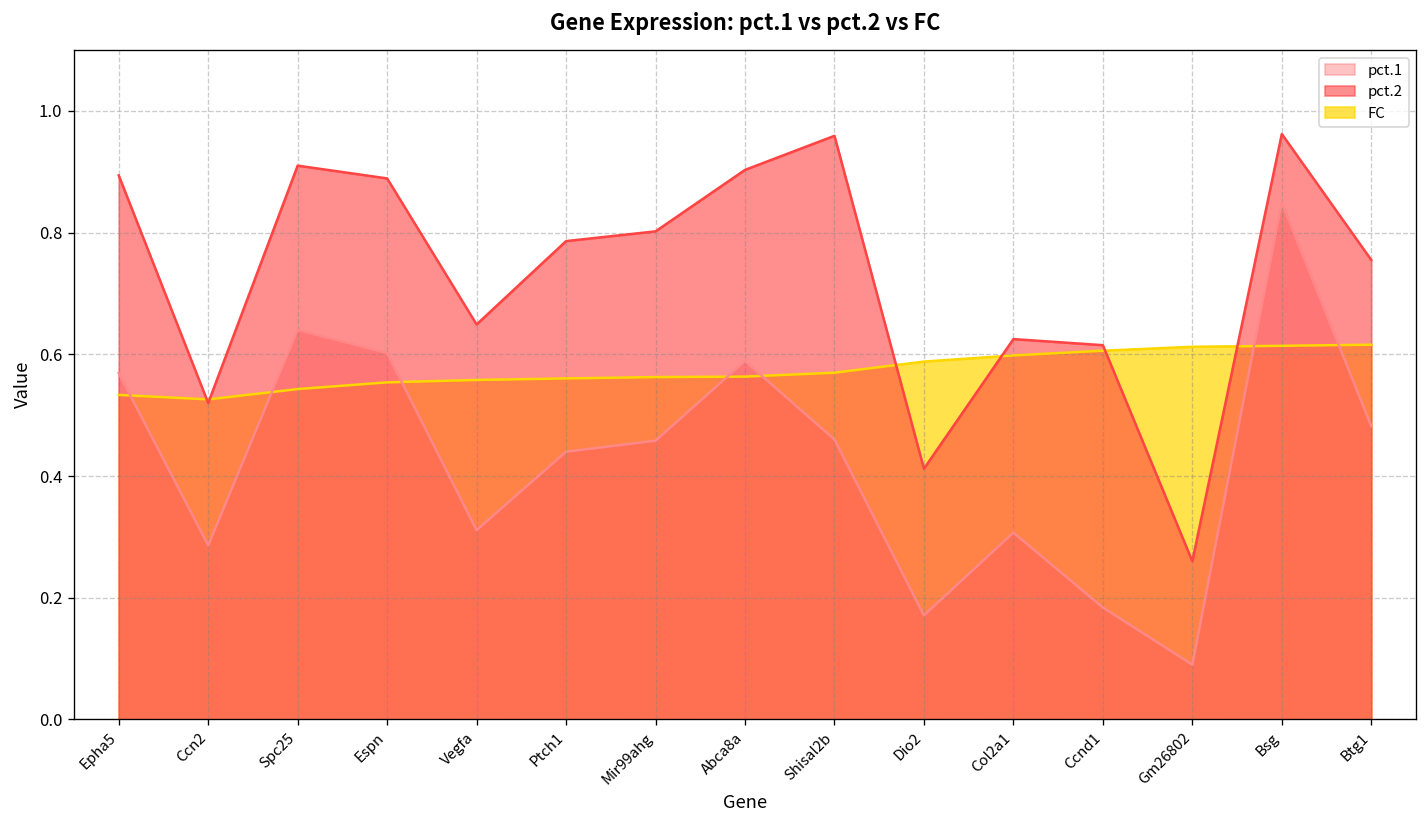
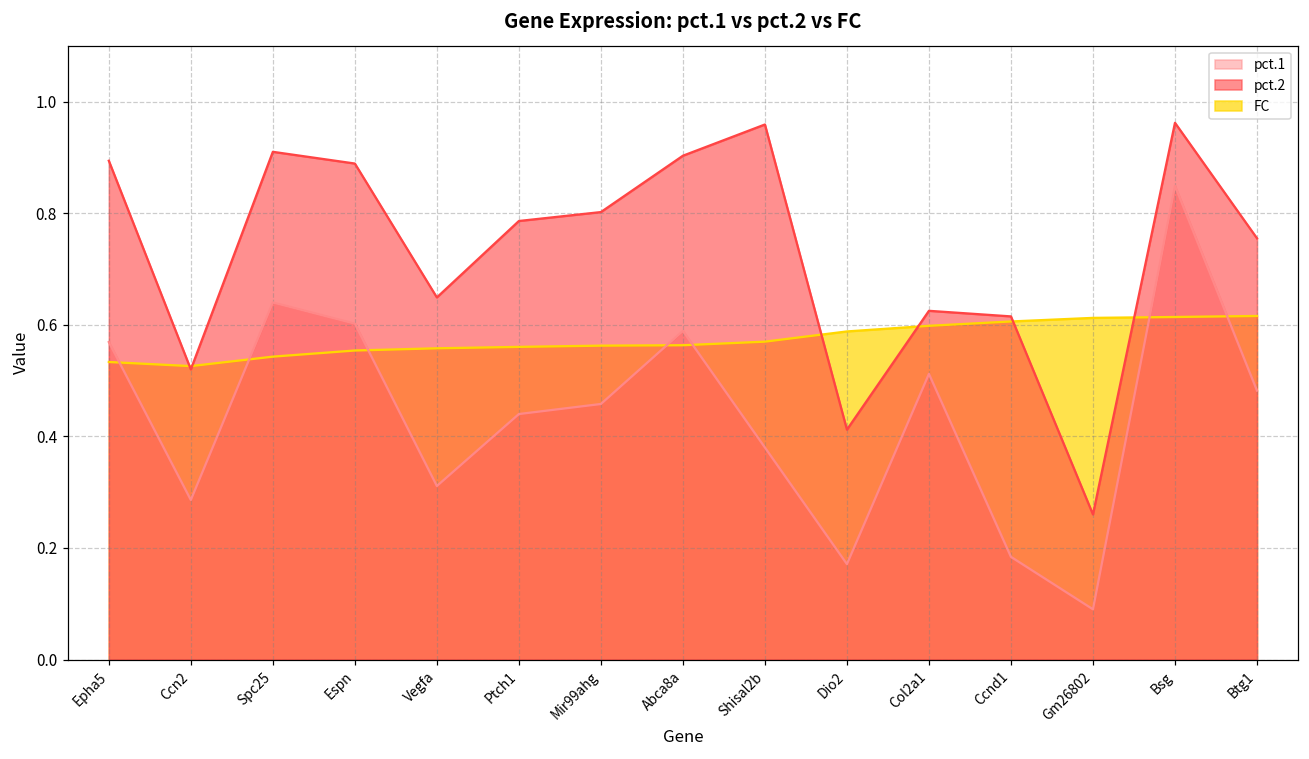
  {
    "FC": {
      "Epha5": 0.53,
      "Ccn2": 0.53,
      "Spc25": 0.54,
      "Espn": 0.55,
      "Vegfa": 0.56,
      "Ptch1": 0.56,
      "Mir99ahg": 0.56,
      "Abca8a": 0.56,
      "Shisal2b": 0.57,
      "Dio2": 0.59,
      "Col2a1": 0.60,
      "Ccnd1": 0.61,
      "Gm26802": 0.61,
      "Bsg": 0.61,
      "Btg1": 0.62
    },
    "pct.1": {
      "Epha5": 0.57,
      "Ccn2": 0.29,
      "Spc25": 0.64,
      "Espn": 0.60,
      "Vegfa": 0.31,
      "Ptch1": 0.44,
      "Mir99ahg": 0.46,
      "Abca8a": 0.59,
-     "Shisal2b": 0.46,
+     "Shisal2b": 0.38,
      "Dio2": 0.17,
-     "Col2a1": 0.31,
+     "Col2a1": 0.51,
      "Ccnd1": 0.18,
      "Gm26802": 0.09,
      "Bsg": 0.85,
      "Btg1": 0.48
    },
    "pct.2": {
      "Epha5": 0.89,
      "Ccn2": 0.52,
      "Spc25": 0.91,
      "Espn": 0.89,
      "Vegfa": 0.65,
      "Ptch1": 0.79,
      "Mir99ahg": 0.80,
      "Abca8a": 0.90,
      "Shisal2b": 0.96,
      "Dio2": 0.41,
      "Col2a1": 0.63,
      "Ccnd1": 0.62,
      "Gm26802": 0.26,
      "Bsg": 0.96,
      "Btg1": 0.76
    }
  }
